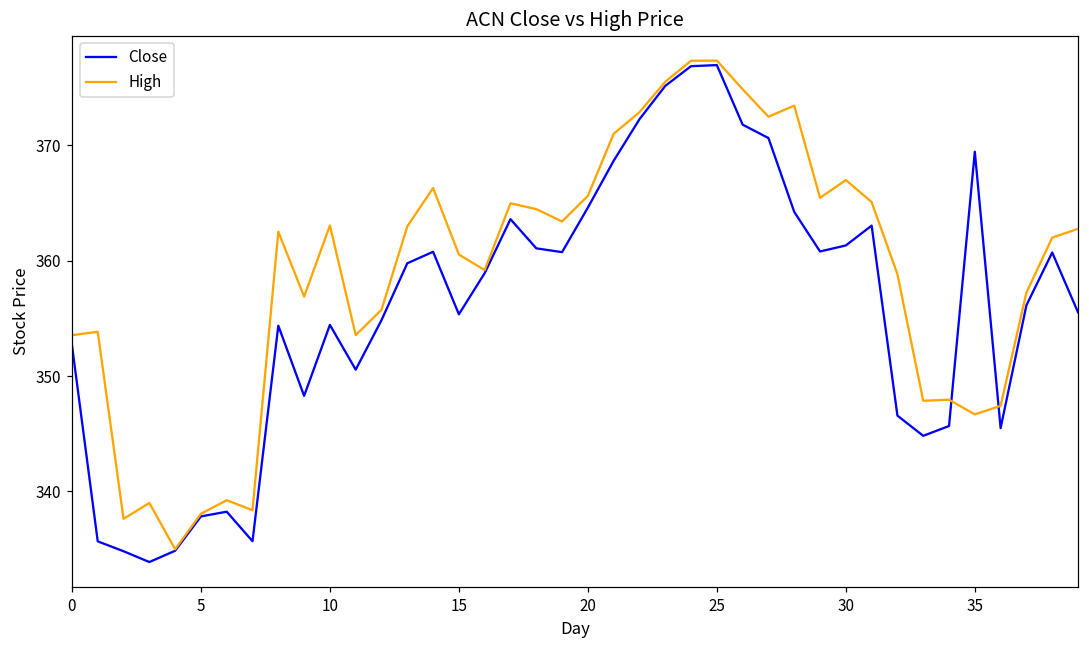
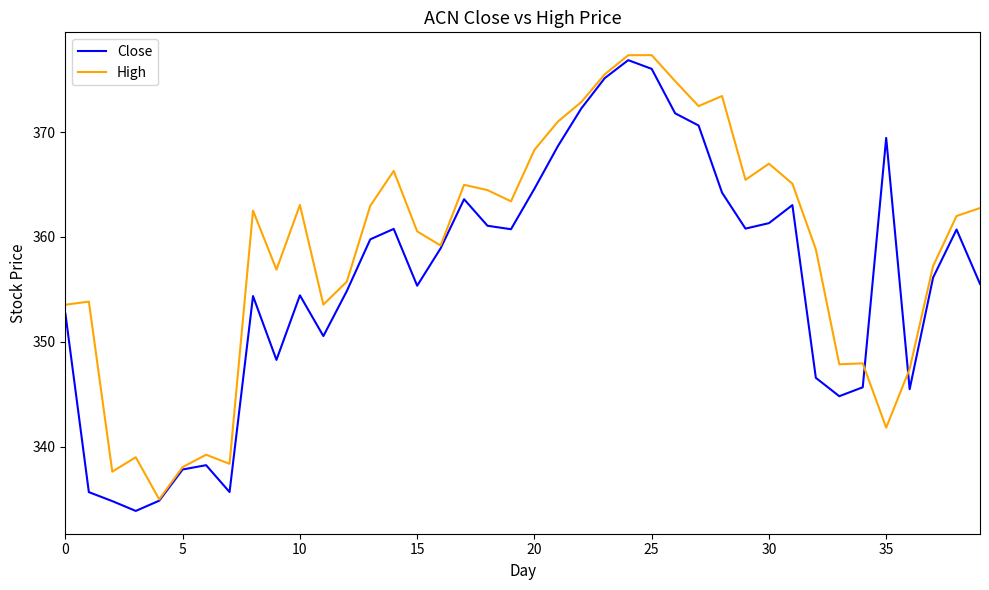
  {
    "Close": {
      "0": 352.7,
      "10": 354.4,
      "15": 355.4,
      "20": 364.6,
-     "25": 377.0,
+     "25": 376.0,
      "30": 361.3,
      "35": 369.4
    },
    "High": {
      "0": 353.5,
      "10": 363.1,
      "15": 360.5,
-     "20": 365.6,
+     "20": 368.3,
      "25": 377.3,
      "30": 367.0,
-     "35": 346.7
+     "35": 341.8
    }
  }
